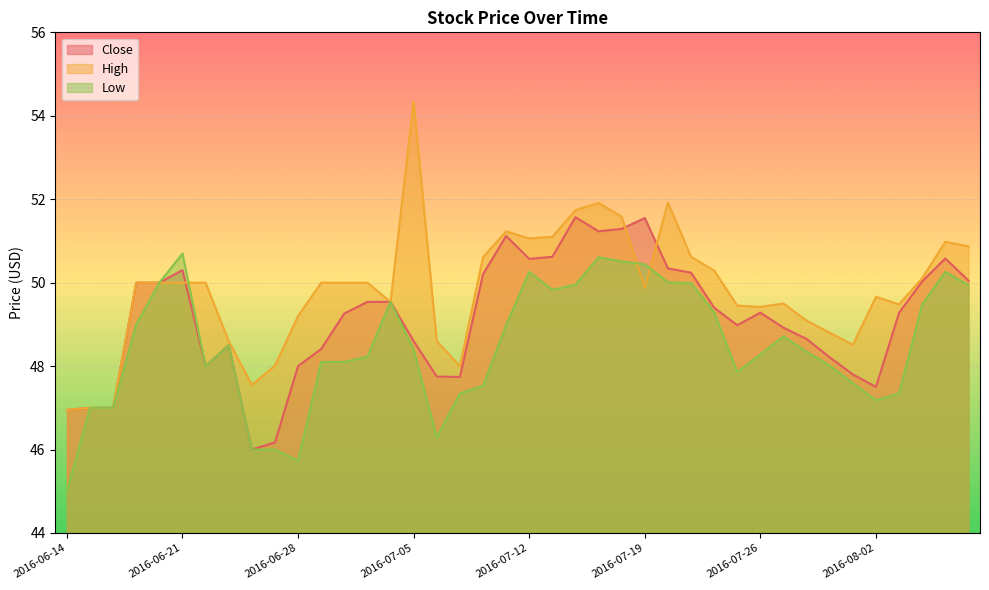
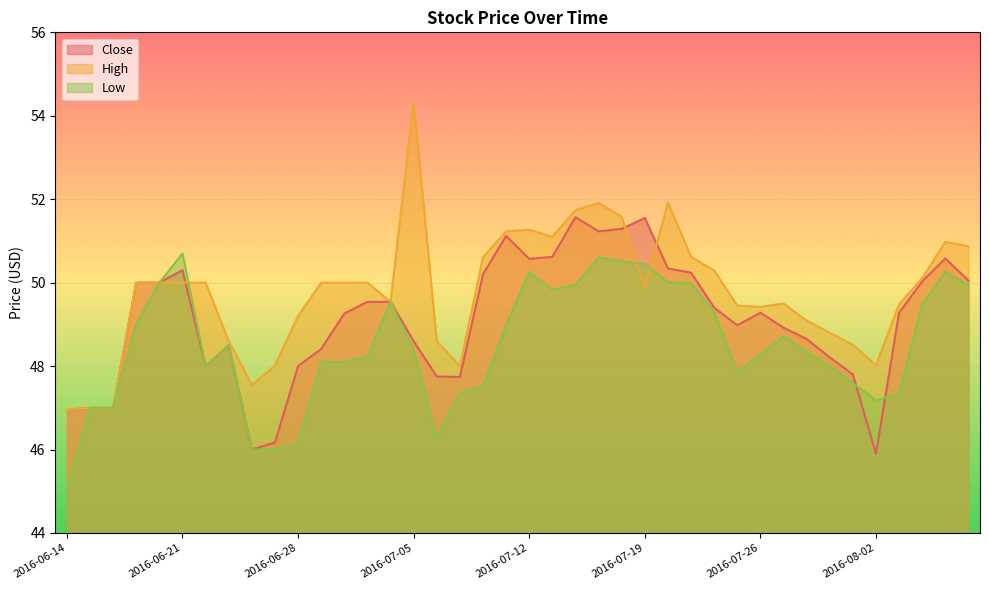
  {
    "Close": {
      "2016-06-21": 50.3,
      "2016-06-28": 48.0,
      "2016-07-05": 48.6,
      "2016-07-12": 50.6,
      "2016-07-19": 51.6,
      "2016-07-26": 49.3,
-     "2016-08-02": 47.5
+     "2016-08-02": 45.9
    },
    "High": {
      "2016-06-21": 50.0,
      "2016-06-28": 49.2,
      "2016-07-05": 54.3,
-     "2016-07-12": 51.1,
+     "2016-07-12": 51.3,
      "2016-07-19": 49.9,
      "2016-07-26": 49.4,
-     "2016-08-02": 49.7
+     "2016-08-02": 48.0
    },
    "Low": {
      "2016-06-14": 45.0,
      "2016-06-21": 50.7,
-     "2016-06-28": 45.7,
+     "2016-06-28": 46.1,
      "2016-07-05": 48.4,
      "2016-07-12": 50.3,
      "2016-07-19": 50.4,
      "2016-07-26": 48.3,
      "2016-08-02": 47.2
    }
  }
